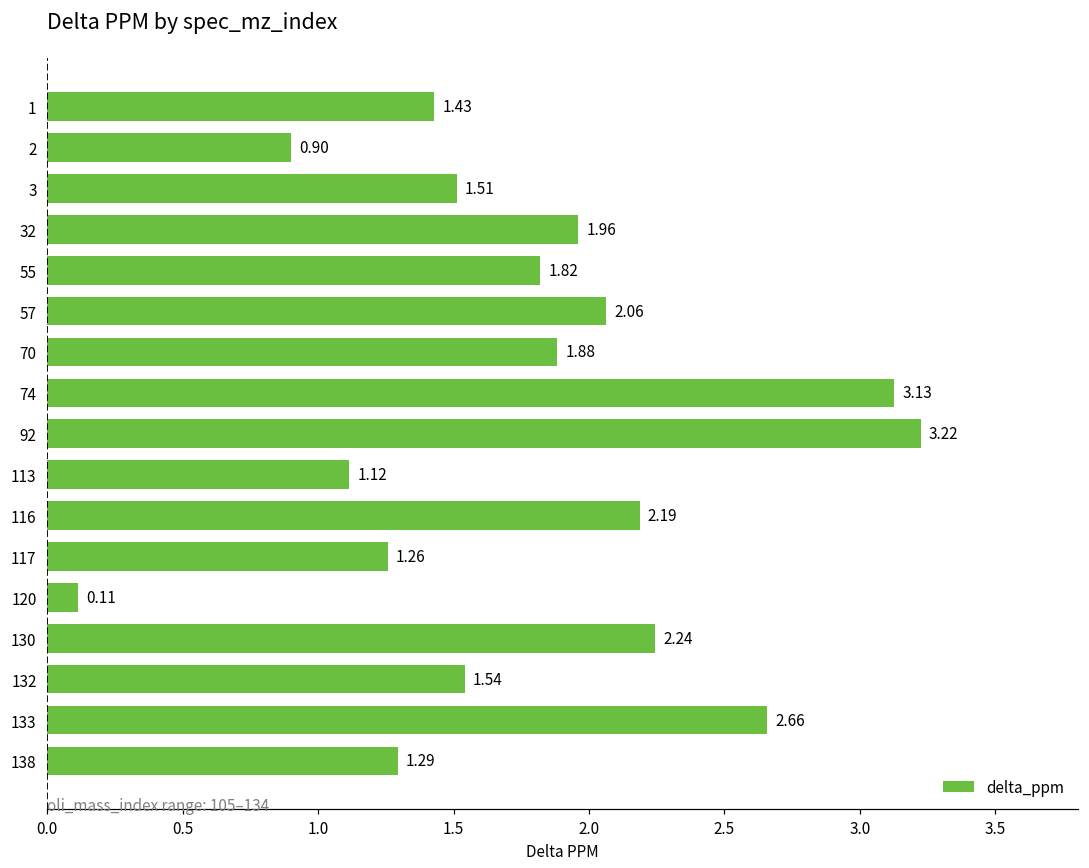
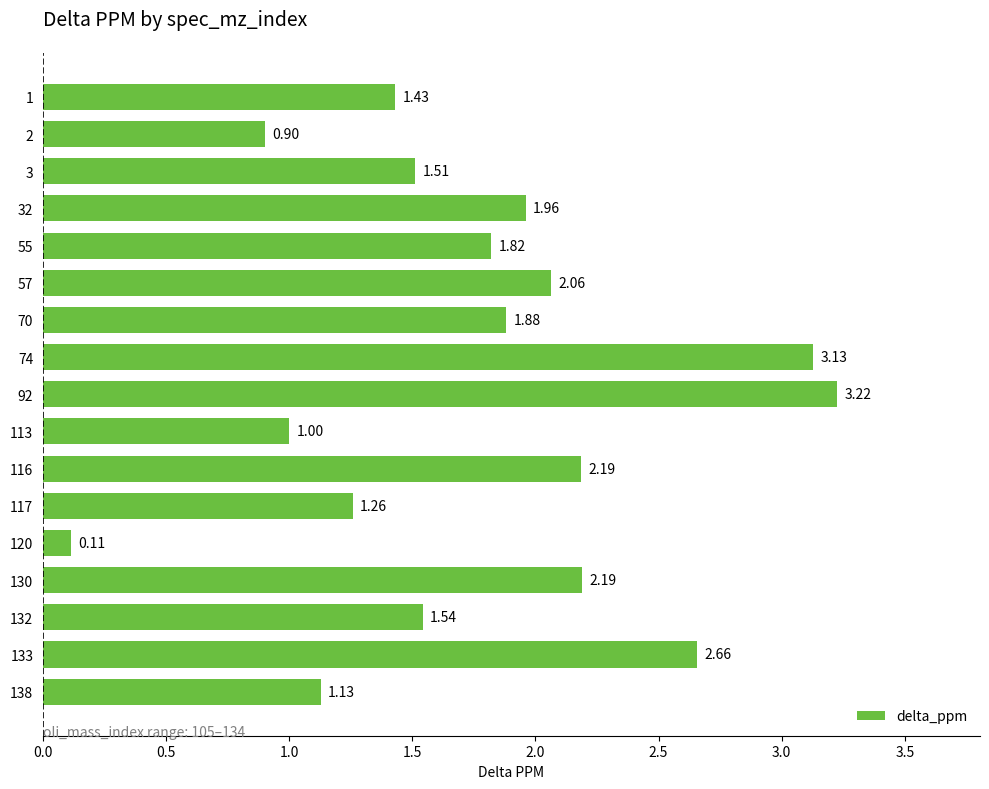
  {
    "1": 1.43,
    "2": 0.90,
    "3": 1.51,
    "32": 1.96,
    "55": 1.82,
    "57": 2.06,
    "70": 1.88,
    "74": 3.13,
    "92": 3.22,
-   "113": 1.12,
+   "113": 1.00,
    "116": 2.19,
    "117": 1.26,
    "120": 0.11,
-   "130": 2.24,
+   "130": 2.19,
    "132": 1.54,
    "133": 2.66,
-   "138": 1.29
+   "138": 1.13
  }
